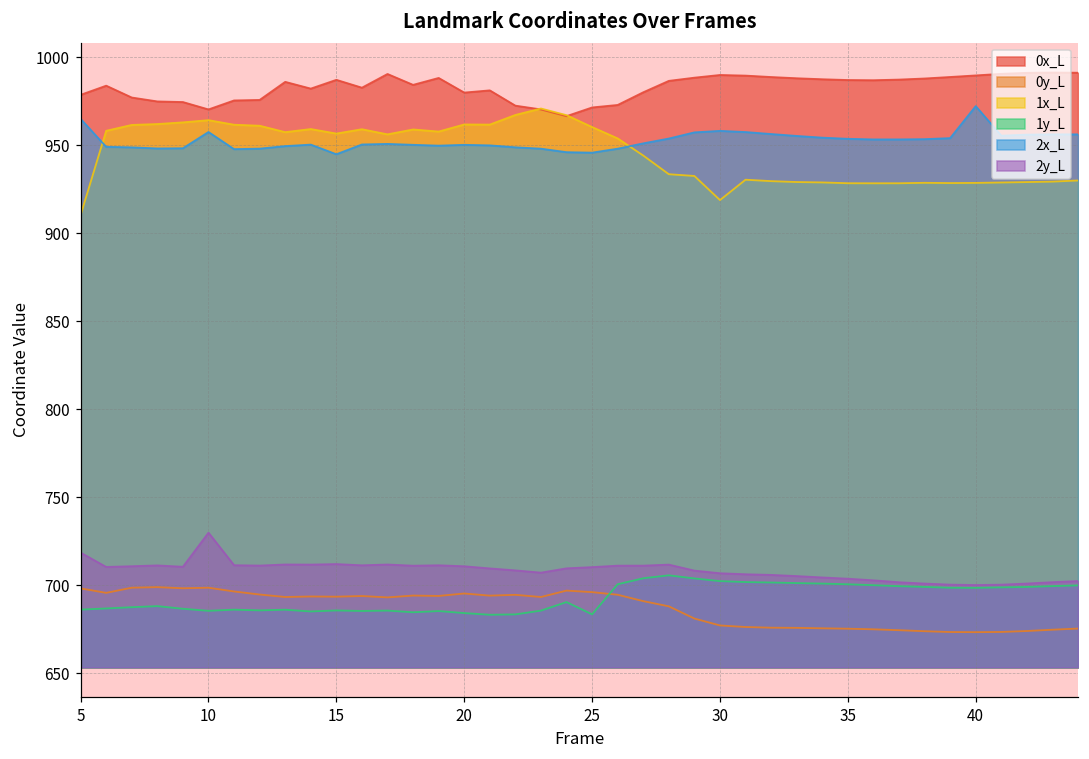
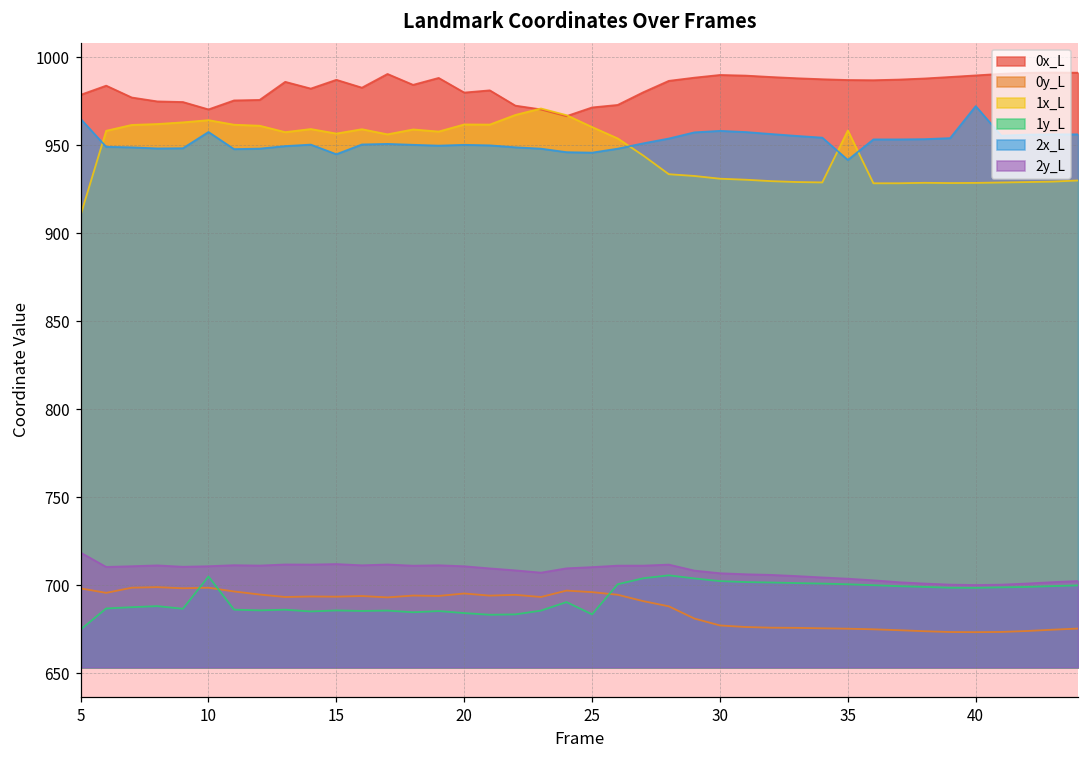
  {
    "1x_L": {
      "5": 910,
      "10": 964,
      "15": 957,
      "20": 962,
      "25": 960,
-     "30": 919,
-     "35": 928,
+     "30": 931,
+     "35": 958,
      "40": 929
    },
    "1y_L": {
-     "5": 686,
-     "10": 685,
+     "5": 675,
+     "10": 705,
      "15": 686,
      "20": 684,
      "25": 683,
      "30": 702,
      "35": 701
    },
    "2x_L": {
      "5": 965,
      "10": 958,
      "15": 945,
      "20": 950,
      "25": 946,
      "30": 958,
-     "35": 954,
+     "35": 942,
      "40": 972
    },
    "2y_L": {
      "5": 718,
-     "10": 730,
+     "10": 711,
      "15": 712,
      "20": 711,
      "25": 710,
      "30": 707,
      "35": 704
    }
  }
